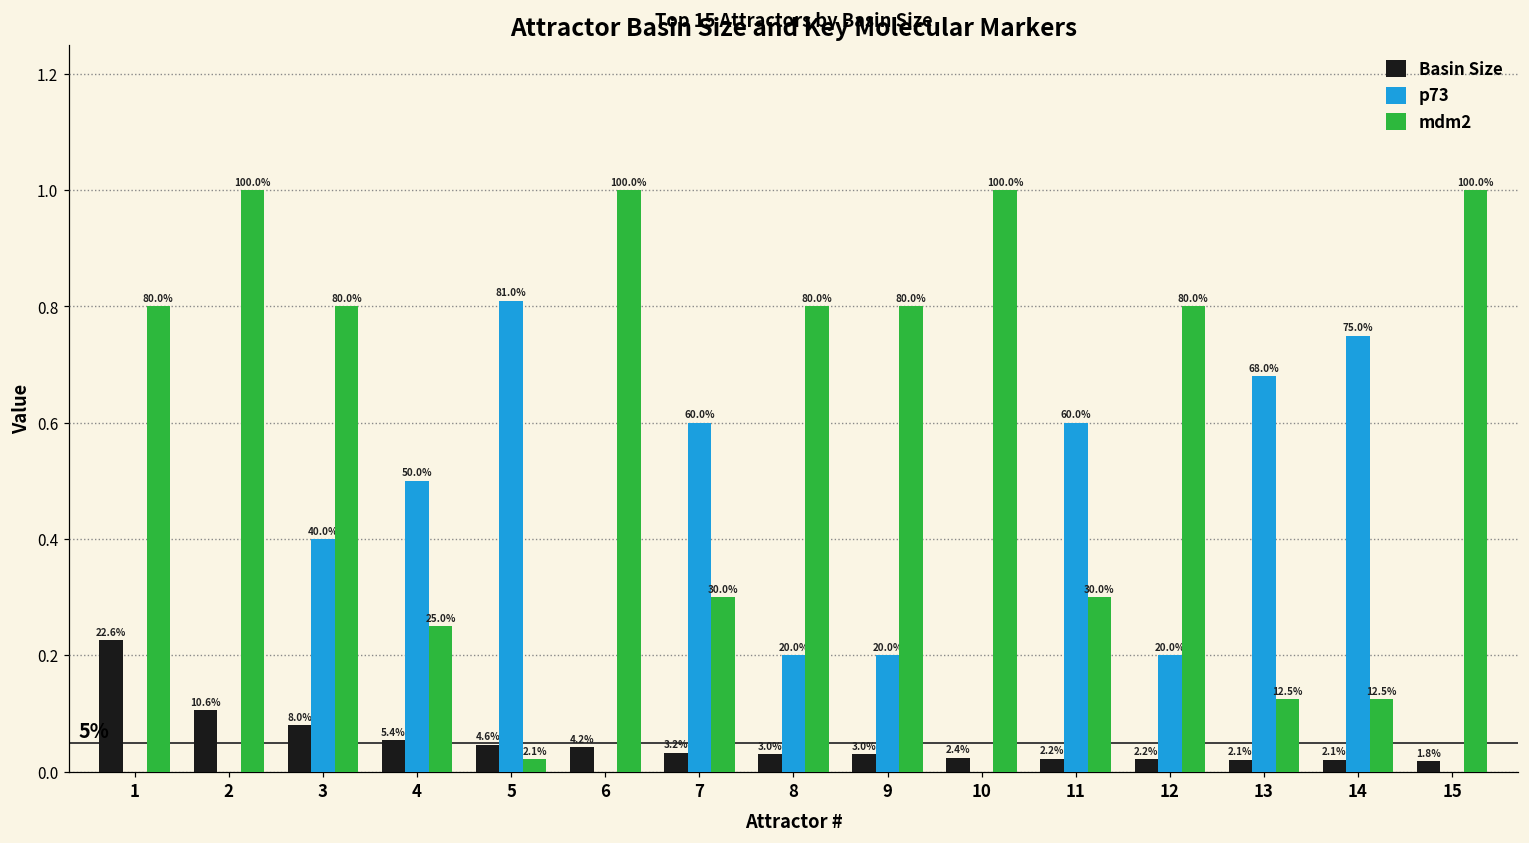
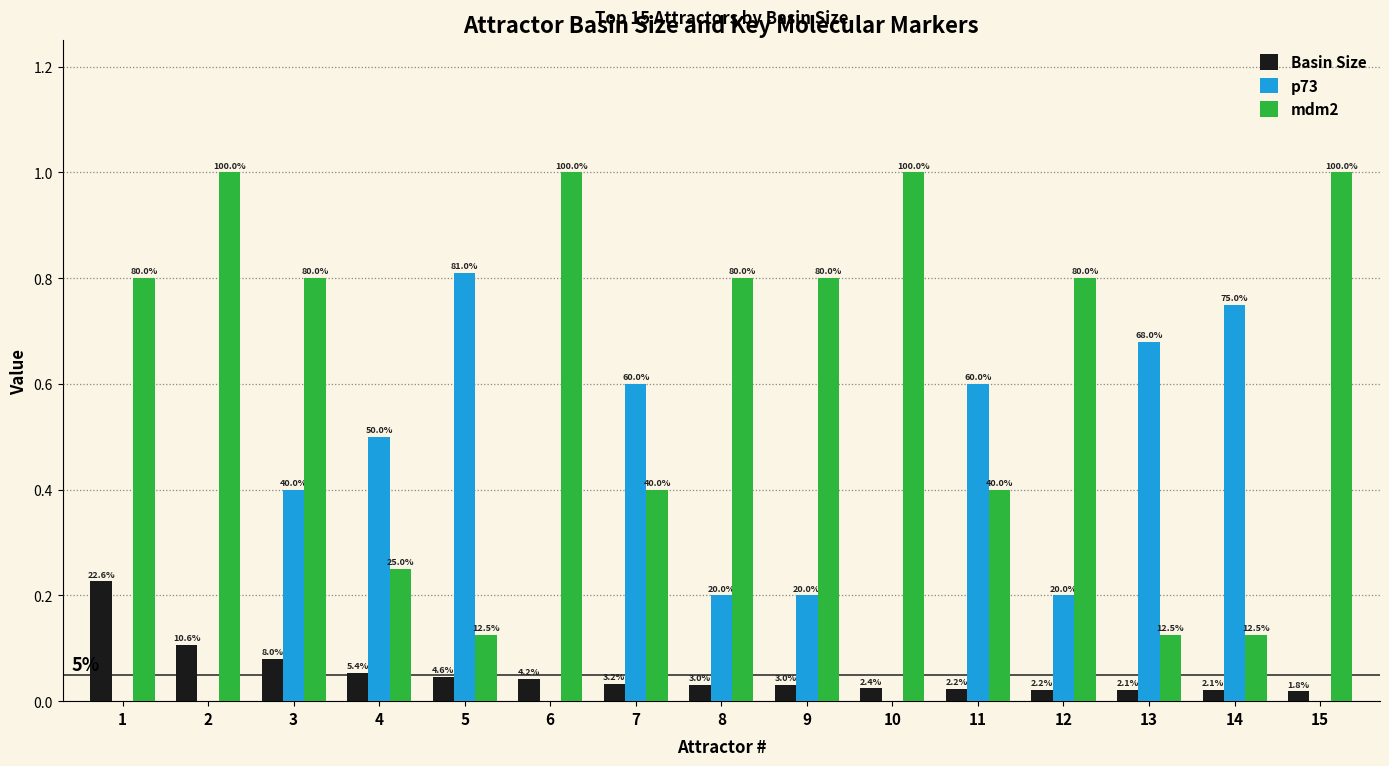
  {
    "Basin Size": {
      "1": "22.6%",
      "2": "10.6%",
      "3": "8.0%",
      "4": "5.4%",
      "5": "4.6%",
      "6": "4.2%",
      "7": "3.2%",
      "8": "3.0%",
      "9": "3.0%",
      "10": "2.4%",
      "11": "2.2%",
      "12": "2.2%",
      "13": "2.1%",
      "14": "2.1%",
      "15": "1.8%"
    },
    "p73": {
      "3": "40.0%",
      "4": "50.0%",
      "5": "81.0%",
      "7": "60.0%",
      "8": "20.0%",
      "9": "20.0%",
      "11": "60.0%",
      "12": "20.0%",
      "13": "68.0%",
      "14": "75.0%"
    },
    "mdm2": {
      "1": "80.0%",
      "2": "100.0%",
      "3": "80.0%",
      "4": "25.0%",
-     "5": "2.1%",
+     "5": "12.5%",
      "6": "100.0%",
-     "7": "30.0%",
+     "7": "40.0%",
      "8": "80.0%",
      "9": "80.0%",
      "10": "100.0%",
-     "11": "30.0%",
+     "11": "40.0%",
      "12": "80.0%",
      "13": "12.5%",
      "14": "12.5%",
      "15": "100.0%"
    }
  }
